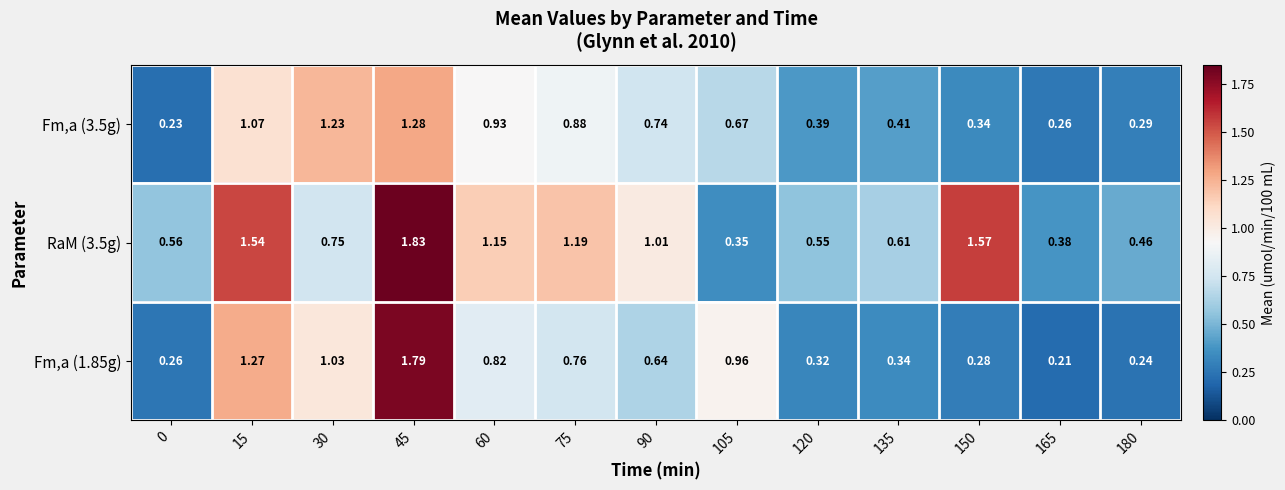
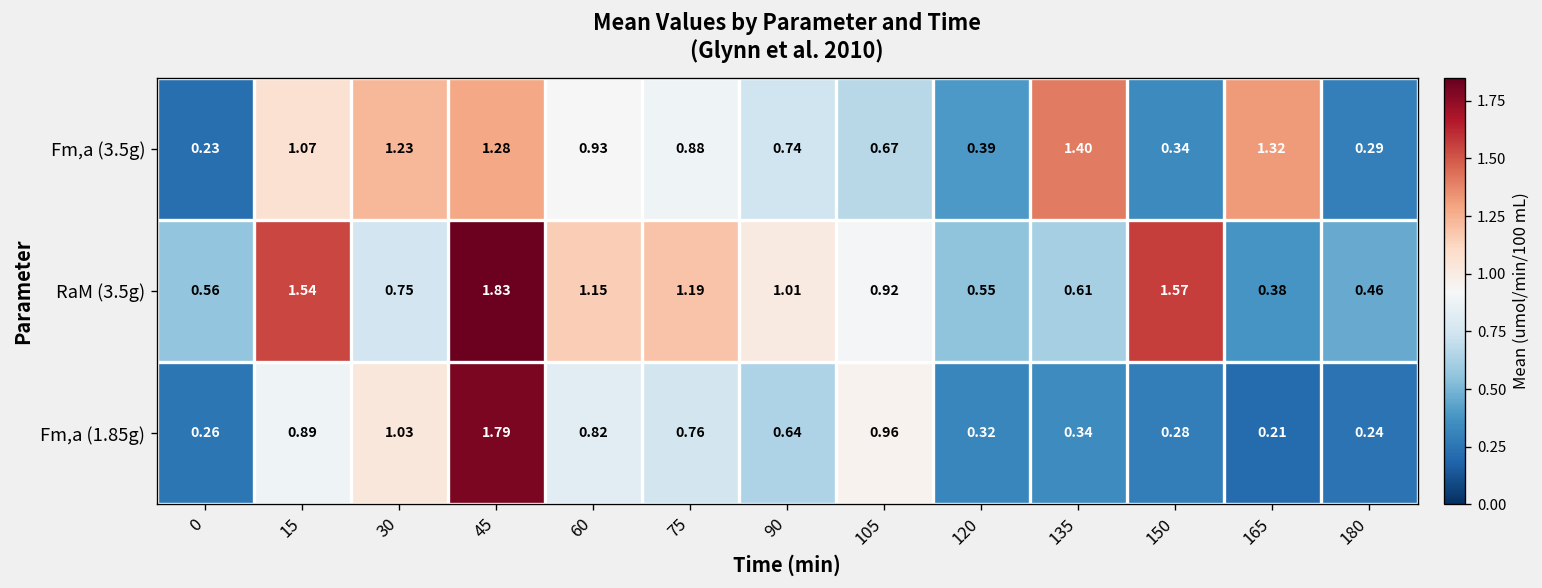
  {
    "Fm,a (3.5g)": {
      "0": 0.23,
      "15": 1.07,
      "30": 1.23,
      "45": 1.28,
      "60": 0.93,
      "75": 0.88,
      "90": 0.74,
      "105": 0.67,
      "120": 0.39,
-     "135": 0.41,
+     "135": 1.40,
      "150": 0.34,
-     "165": 0.26,
+     "165": 1.32,
      "180": 0.29
    },
    "RaM (3.5g)": {
      "0": 0.56,
      "15": 1.54,
      "30": 0.75,
      "45": 1.83,
      "60": 1.15,
      "75": 1.19,
      "90": 1.01,
-     "105": 0.35,
+     "105": 0.92,
      "120": 0.55,
      "135": 0.61,
      "150": 1.57,
      "165": 0.38,
      "180": 0.46
    },
    "Fm,a (1.85g)": {
      "0": 0.26,
-     "15": 1.27,
+     "15": 0.89,
      "30": 1.03,
      "45": 1.79,
      "60": 0.82,
      "75": 0.76,
      "90": 0.64,
      "105": 0.96,
      "120": 0.32,
      "135": 0.34,
      "150": 0.28,
      "165": 0.21,
      "180": 0.24
    }
  }
